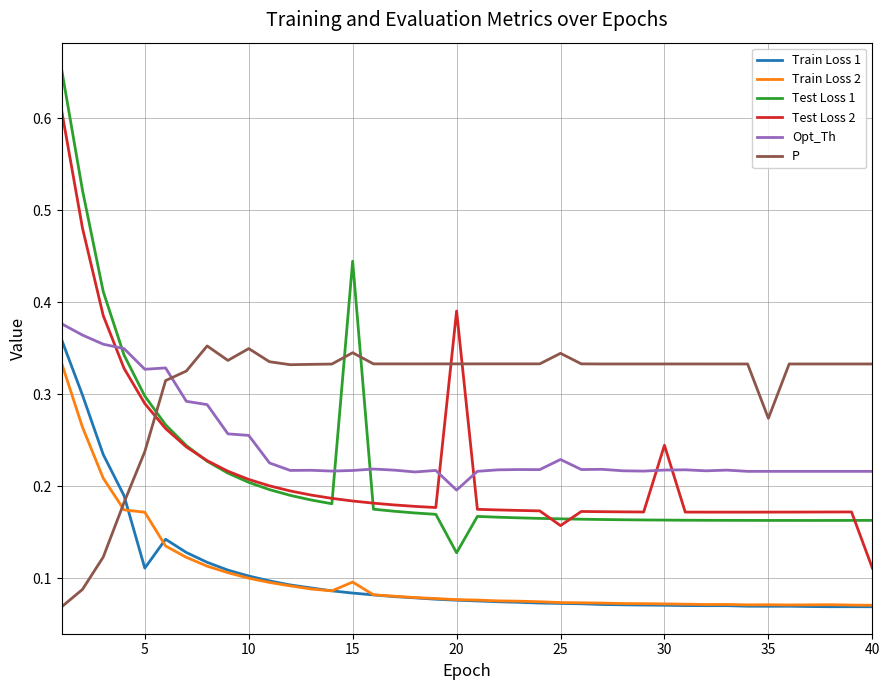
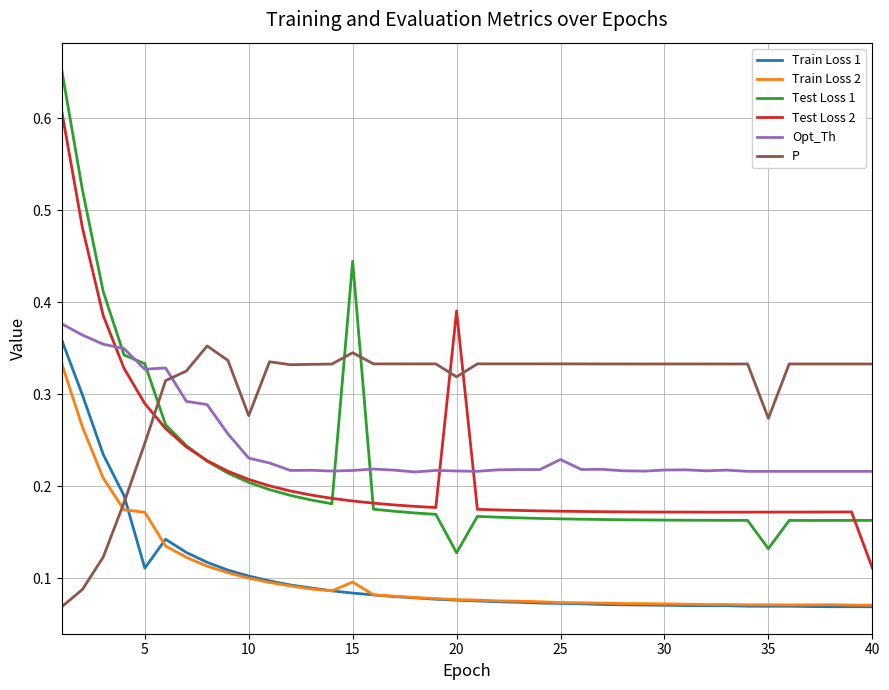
  {
    "Train Loss 1": {
      "5": 0.11,
      "15": 0.08
    },
    "Train Loss 2": {
      "5": 0.17,
      "15": 0.10
    },
    "Test Loss 1": {
-     "5": 0.30,
+     "5": 0.33,
      "10": 0.20,
      "15": 0.44,
      "20": 0.13,
      "25": 0.16,
      "30": 0.16,
-     "35": 0.16,
+     "35": 0.13,
      "40": 0.16
    },
    "Test Loss 2": {
      "5": 0.29,
      "10": 0.21,
      "15": 0.18,
      "20": 0.39,
-     "25": 0.16,
-     "30": 0.24,
+     "25": 0.17,
+     "30": 0.17,
      "35": 0.17,
      "40": 0.11
    },
    "Opt_Th": {
      "5": 0.33,
-     "10": 0.26,
+     "10": 0.23,
      "15": 0.22,
-     "20": 0.20,
+     "20": 0.22,
      "25": 0.23,
      "30": 0.22,
      "35": 0.22,
      "40": 0.22
    },
    "P": {
-     "5": 0.24,
-     "10": 0.35,
+     "5": 0.25,
+     "10": 0.28,
      "15": 0.35,
-     "20": 0.33,
-     "25": 0.34,
+     "20": 0.32,
+     "25": 0.33,
      "30": 0.33,
      "35": 0.27,
      "40": 0.33
    }
  }
